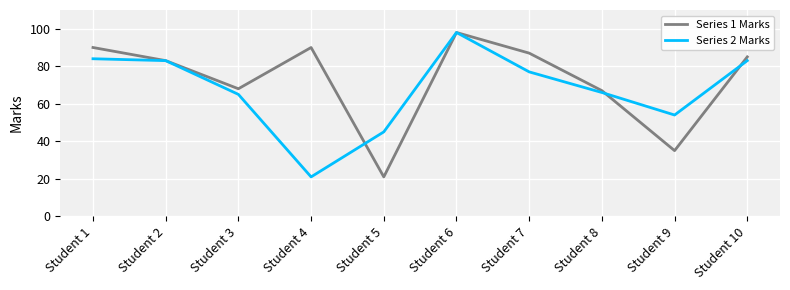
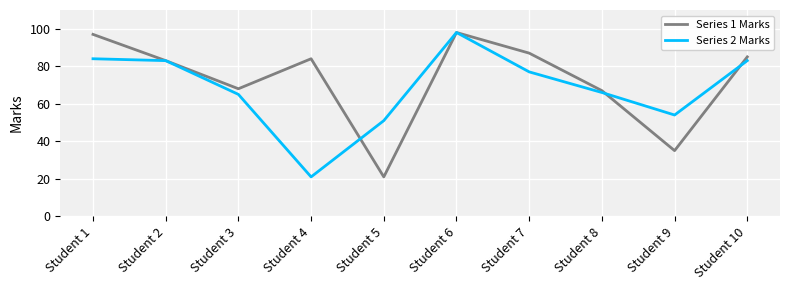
  {
    "Series 1 Marks": {
-     "Student 1": 90,
+     "Student 1": 97,
      "Student 3": 68,
-     "Student 4": 90,
+     "Student 4": 84,
      "Student 5": 21,
      "Student 7": 87,
      "Student 9": 35,
      "Student 10": 85
    },
    "Series 2 Marks": {
      "Student 1": 84,
      "Student 3": 65,
      "Student 4": 21,
-     "Student 5": 45,
+     "Student 5": 51,
      "Student 7": 77,
      "Student 9": 54,
      "Student 10": 83
    }
  }
